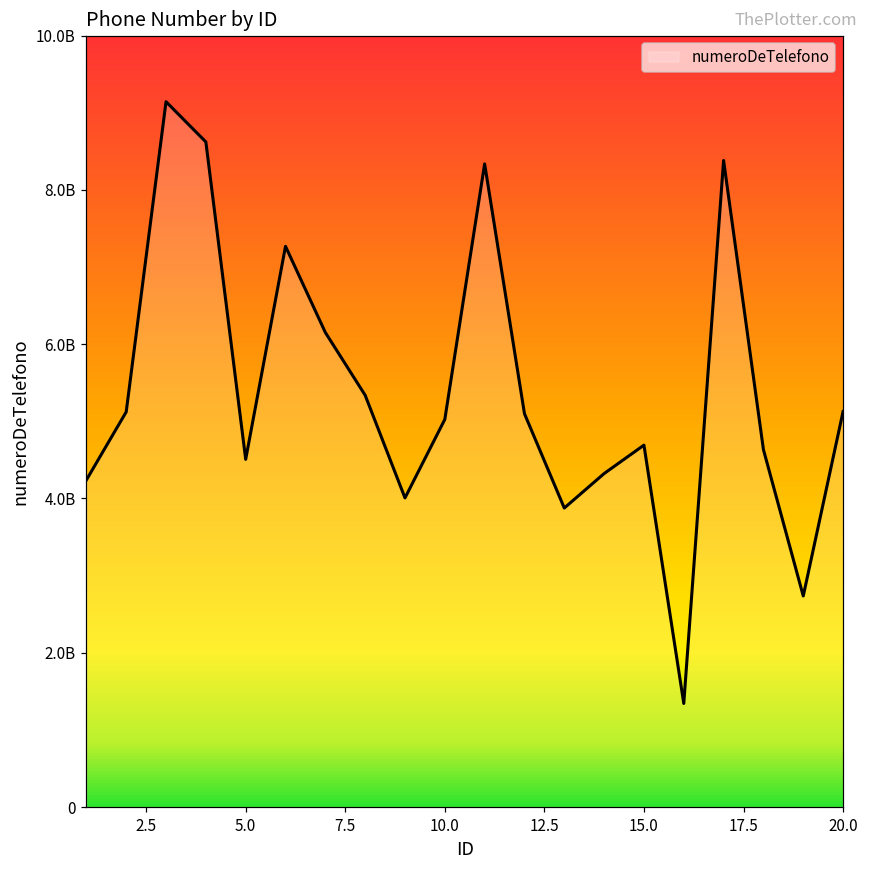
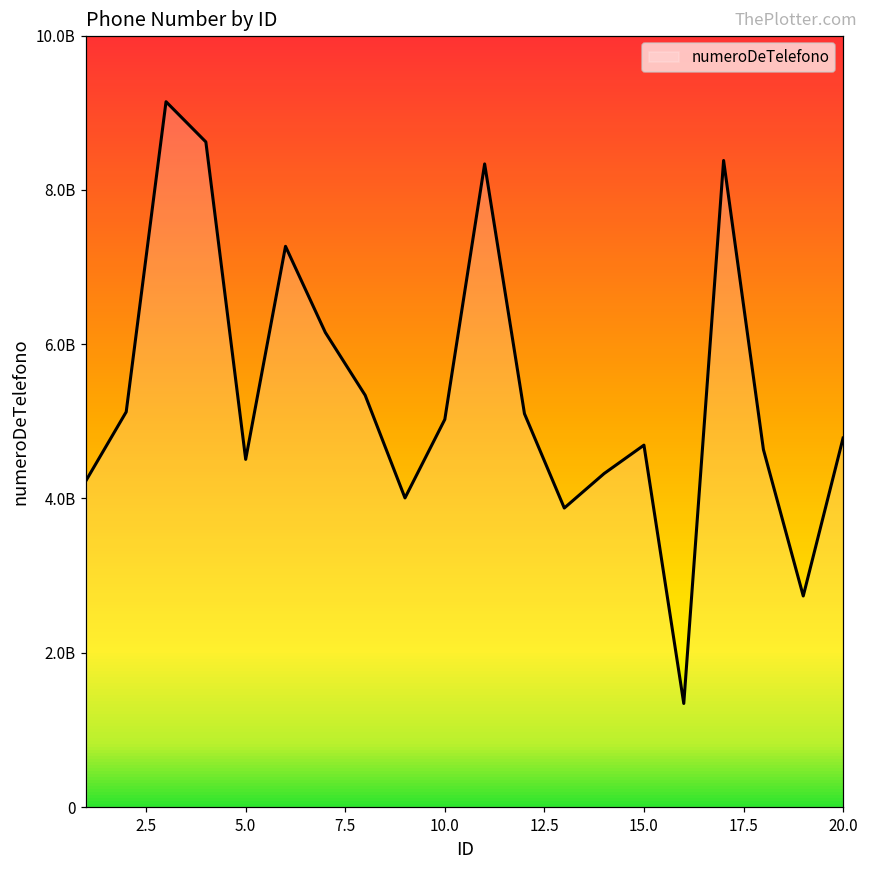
  {
    "5.0": 4500000000,
    "10.0": 5000000000,
    "15.0": 4700000000,
-   "20.0": 5100000000
+   "20.0": 4800000000
  }
